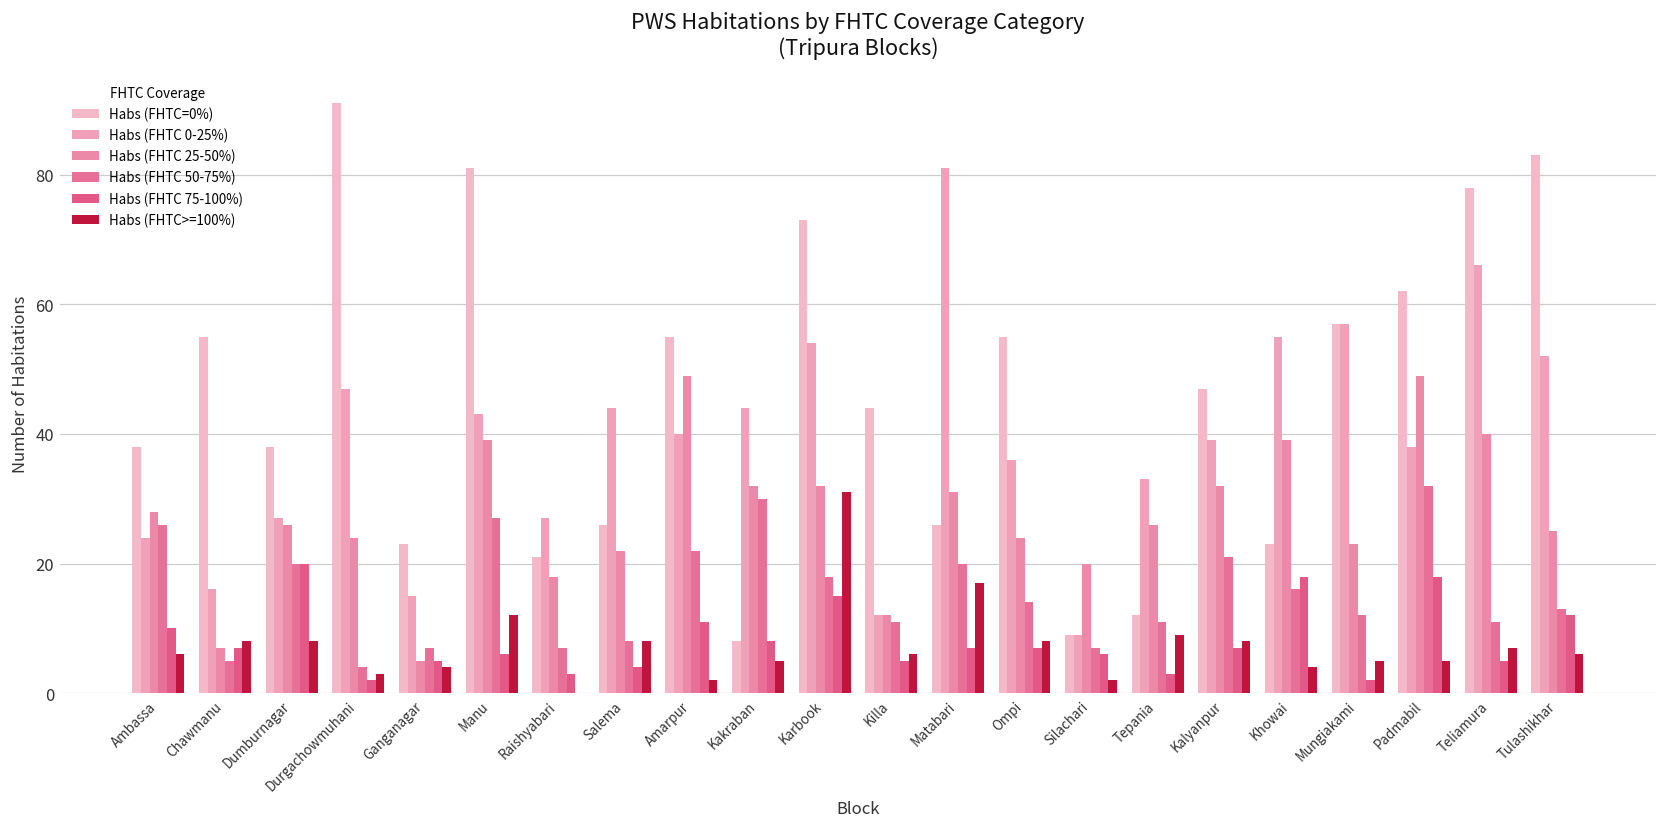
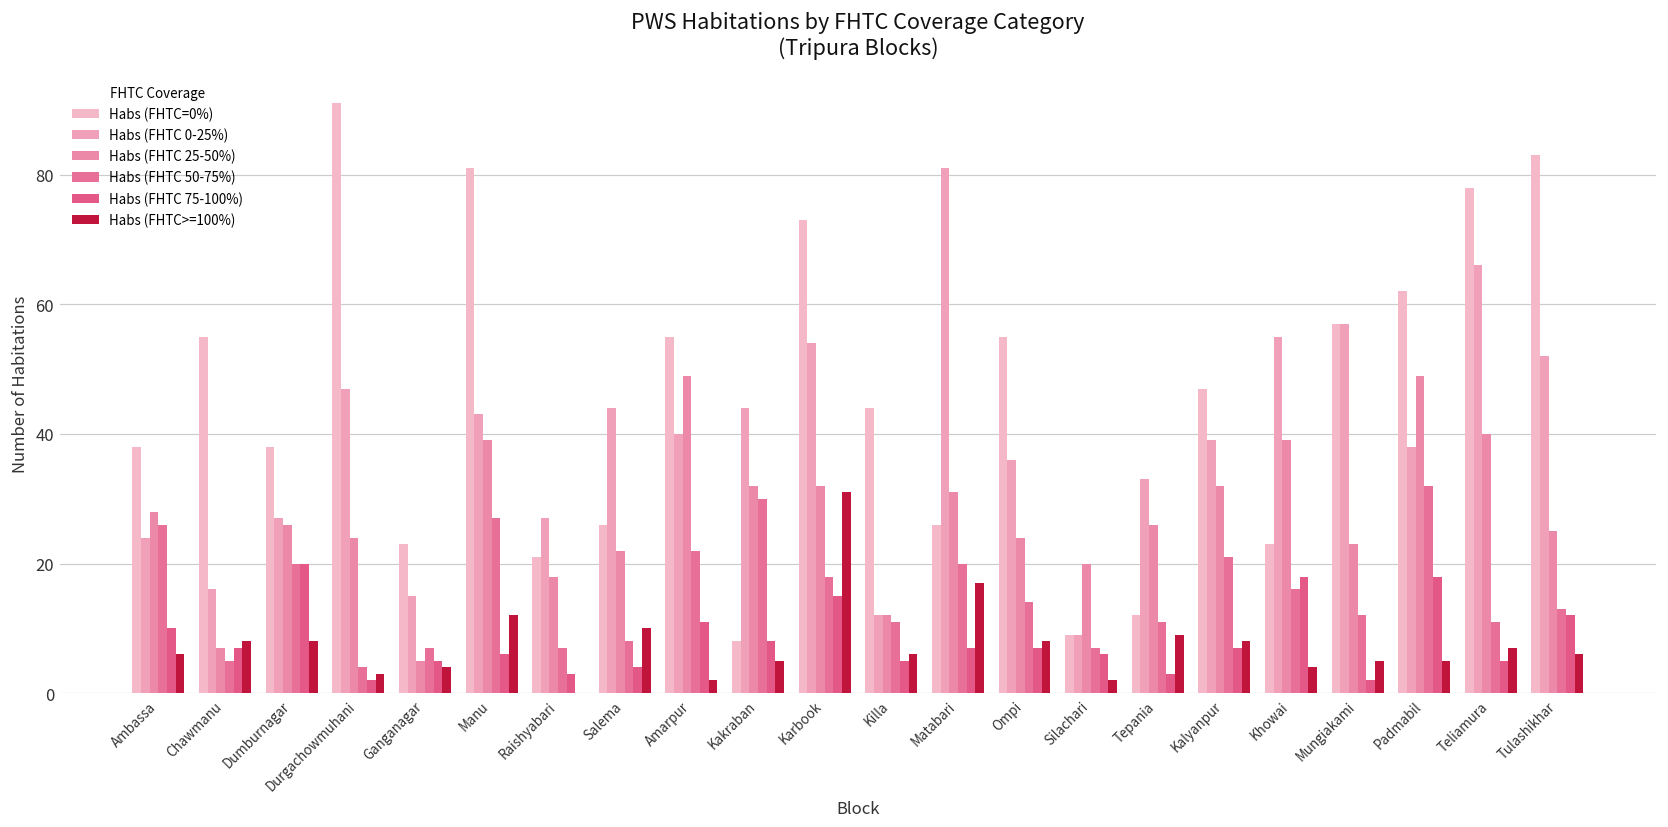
  {
    "Habs (FHTC>=100%)": {
      "Ambassa": 6,
      "Chawmanu": 8,
      "Dumburnagar": 8,
      "Durgachowmuhani": 3,
      "Ganganagar": 4,
      "Manu": 12,
      "Raishyabari": 0,
-     "Salema": 8,
+     "Salema": 10,
      "Amarpur": 2,
      "Kakraban": 5,
      "Karbook": 31,
      "Killa": 6,
      "Matabari": 17,
      "Ompi": 8,
      "Silachari": 2,
      "Tepania": 9,
      "Kalyanpur": 8,
      "Khowai": 4,
      "Mungiakami": 5,
      "Padmabil": 5,
      "Teliamura": 7,
      "Tulashikhar": 6
    }
  }
